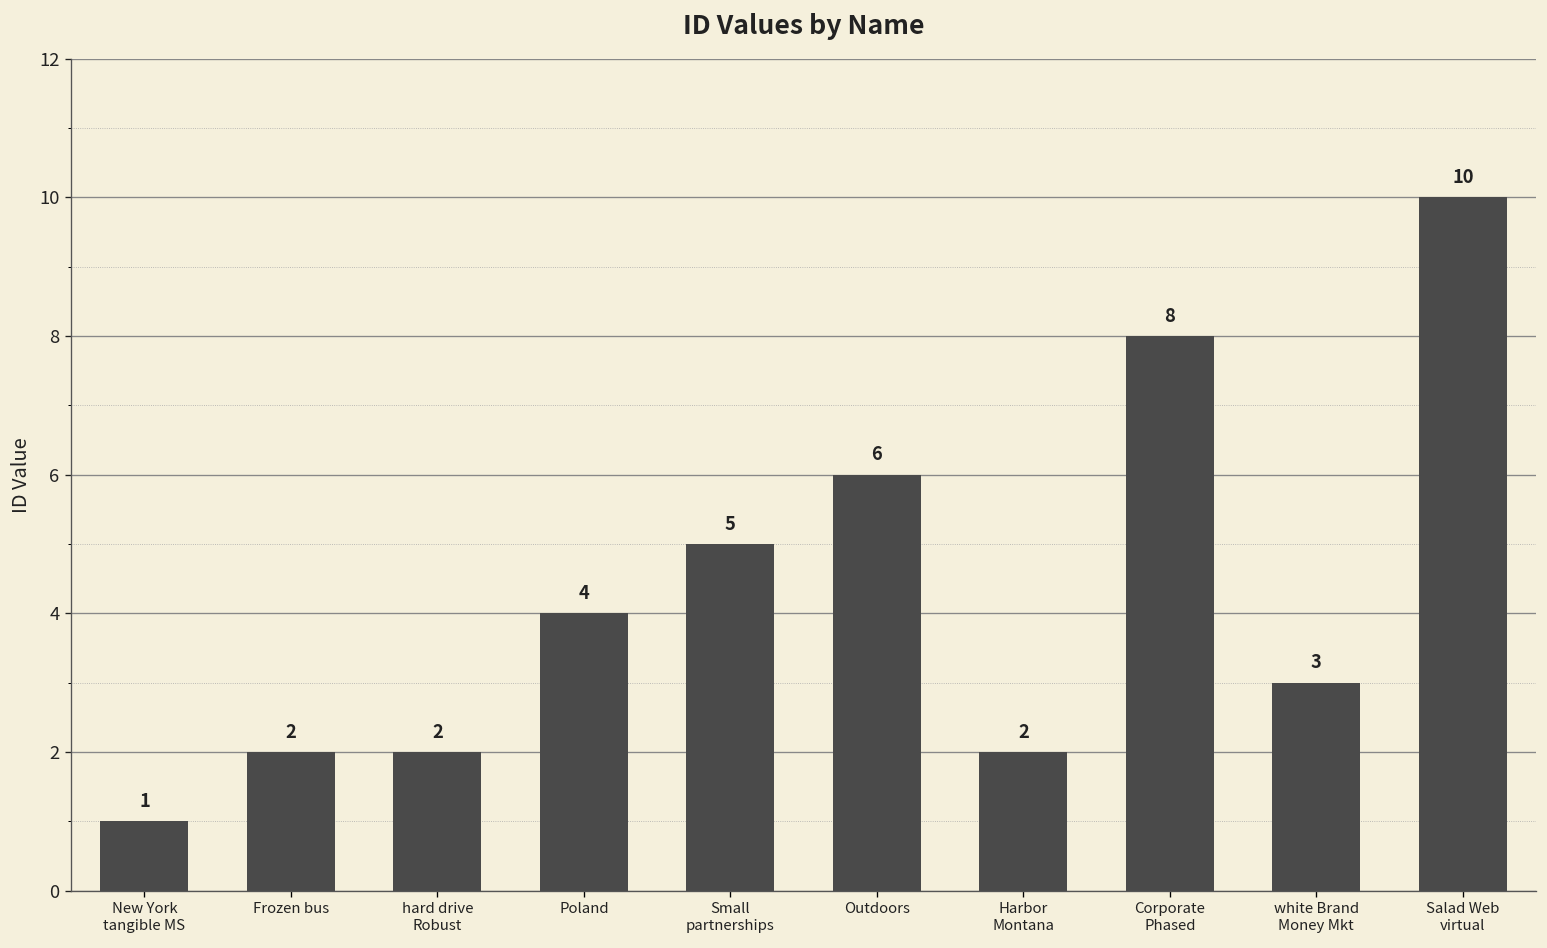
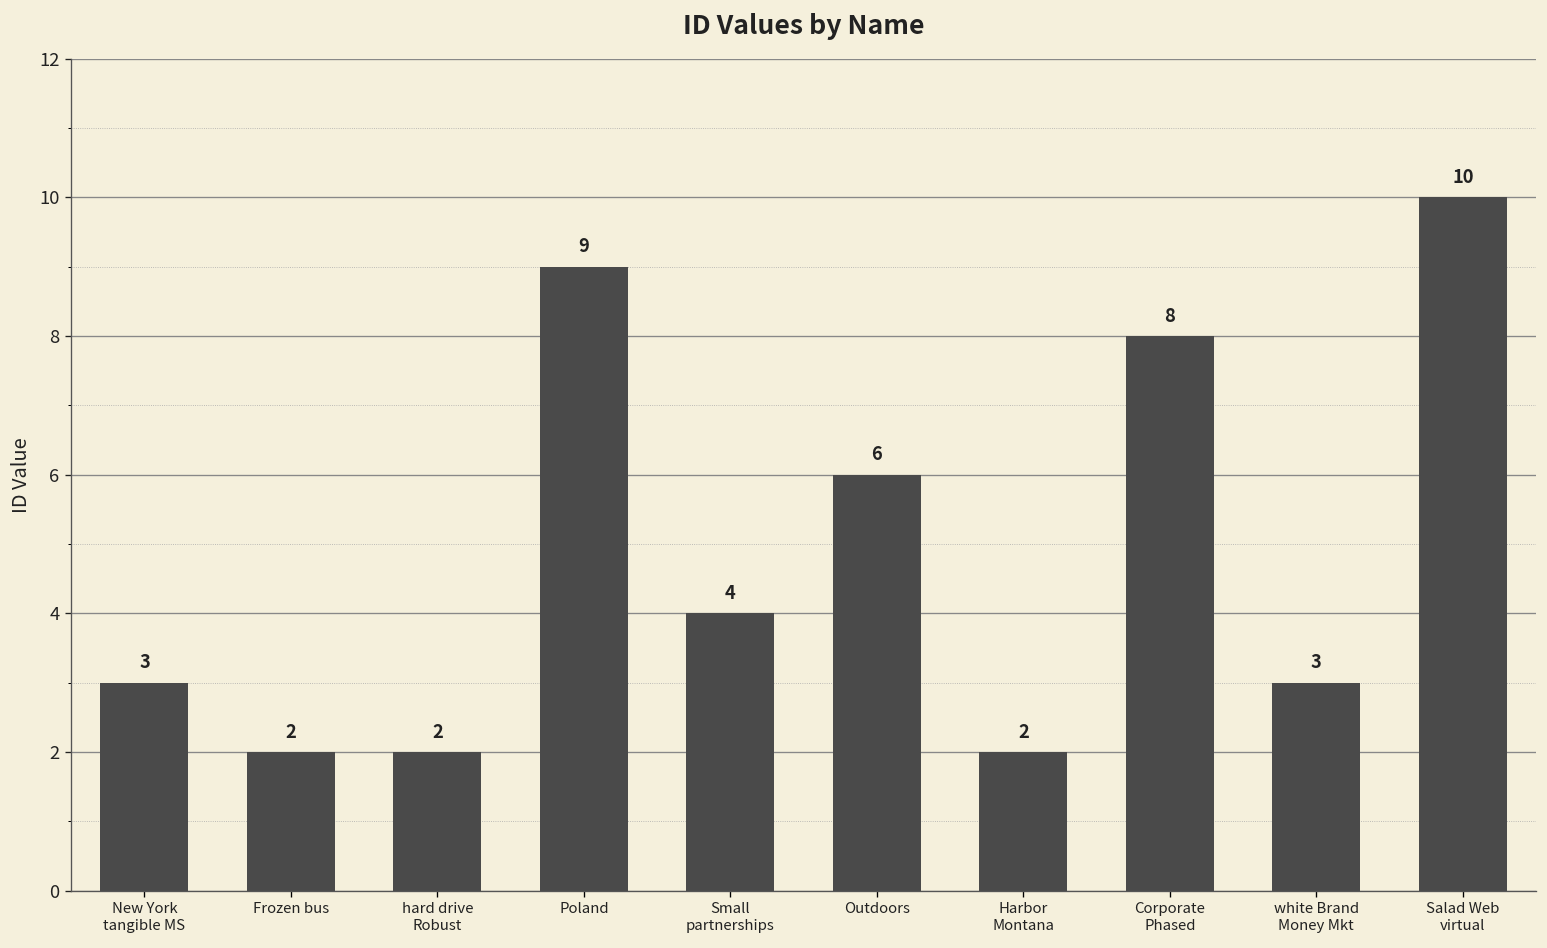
  {
-   "New York tangible MS": 1,
+   "New York tangible MS": 3,
    "Frozen bus": 2,
    "hard drive Robust": 2,
-   "Poland": 4,
-   "Small partnerships": 5,
+   "Poland": 9,
+   "Small partnerships": 4,
    "Outdoors": 6,
    "Harbor Montana": 2,
    "Corporate Phased": 8,
    "white Brand Money Mkt": 3,
    "Salad Web virtual": 10
  }
